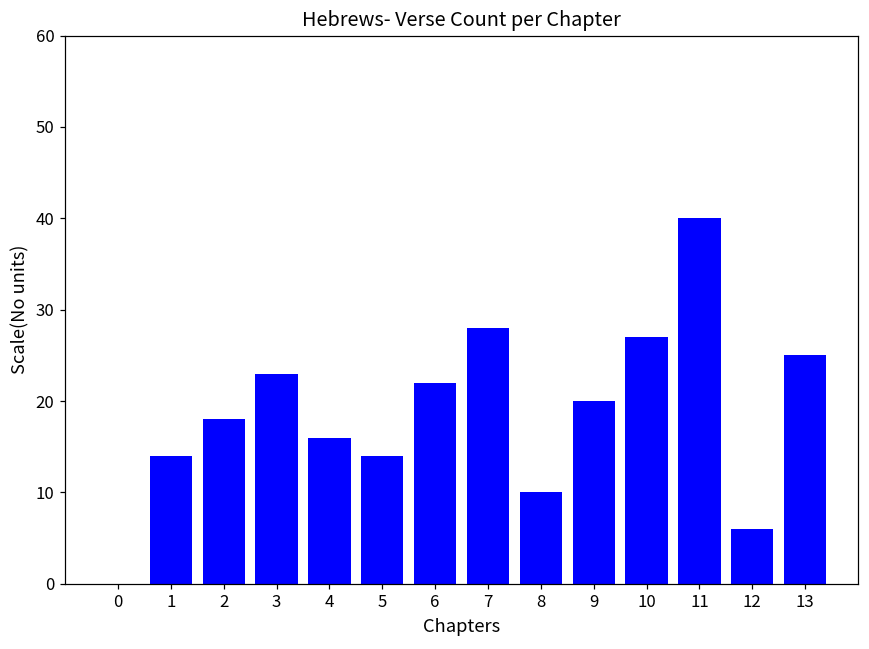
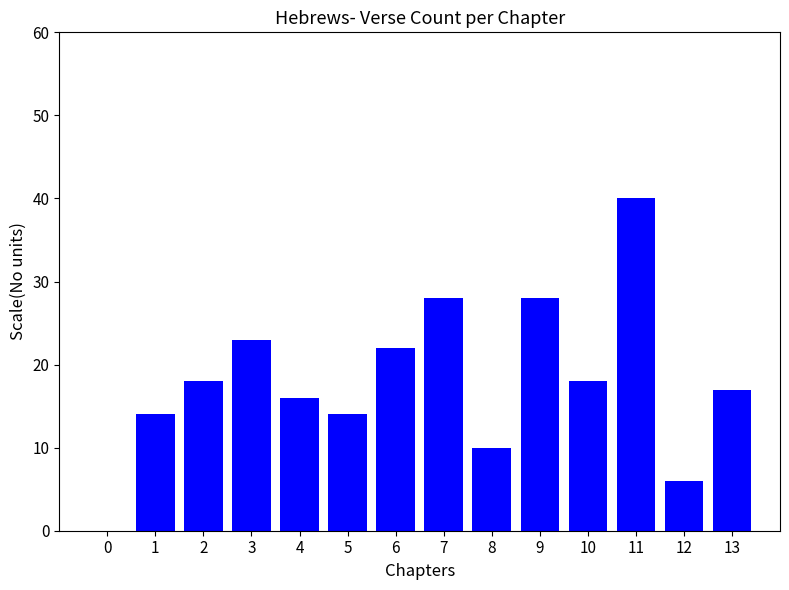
  {
    "1": 14,
    "2": 18,
    "3": 23,
    "4": 16,
    "5": 14,
    "6": 22,
    "7": 28,
    "8": 10,
-   "9": 20,
-   "10": 27,
+   "9": 28,
+   "10": 18,
    "11": 40,
    "12": 6,
-   "13": 25
+   "13": 17
  }
